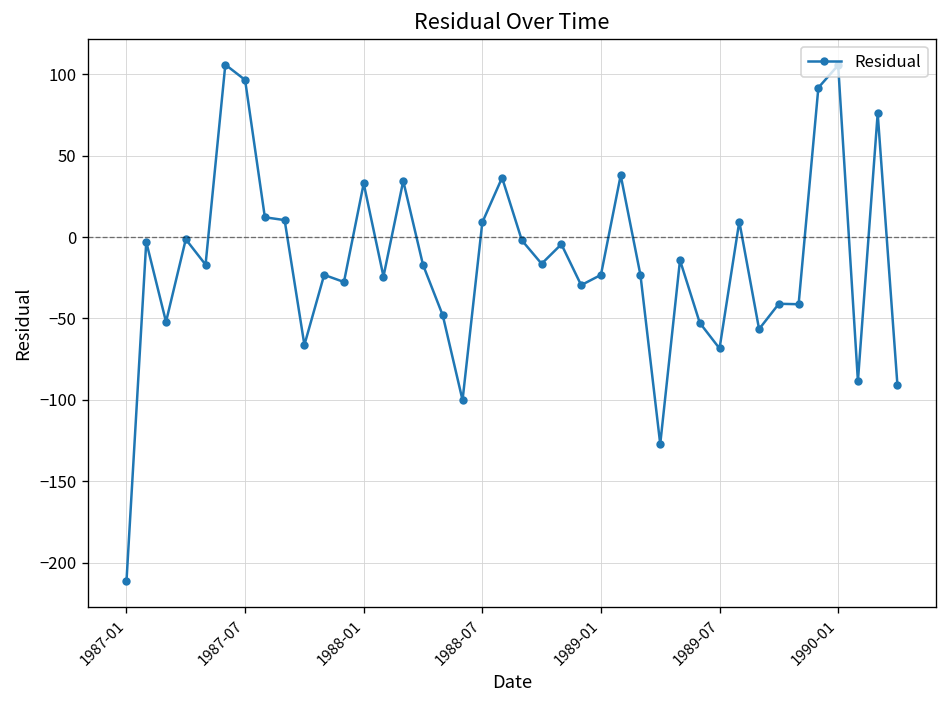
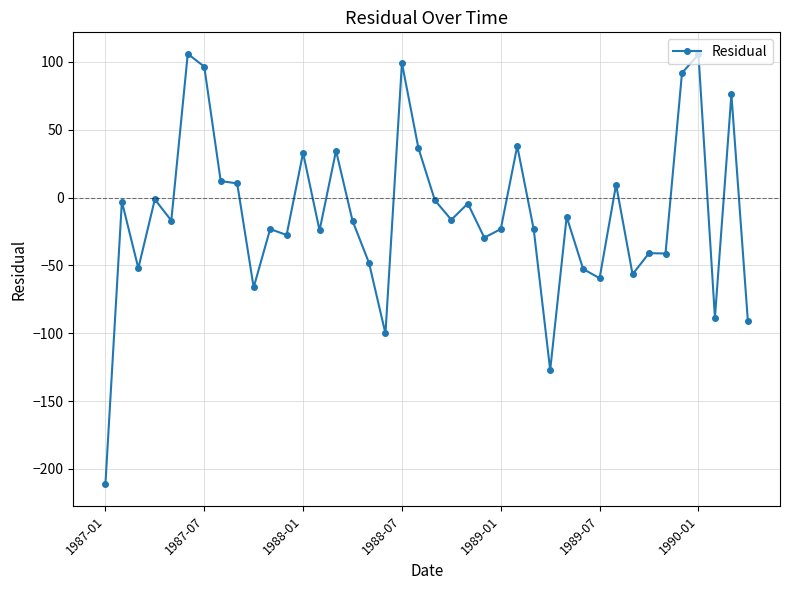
  {
    "1987-01": -211,
    "1987-07": 96,
    "1988-01": 33,
-   "1988-07": 9,
+   "1988-07": 99,
    "1989-01": -23,
-   "1989-07": -68
+   "1989-07": -59
  }
